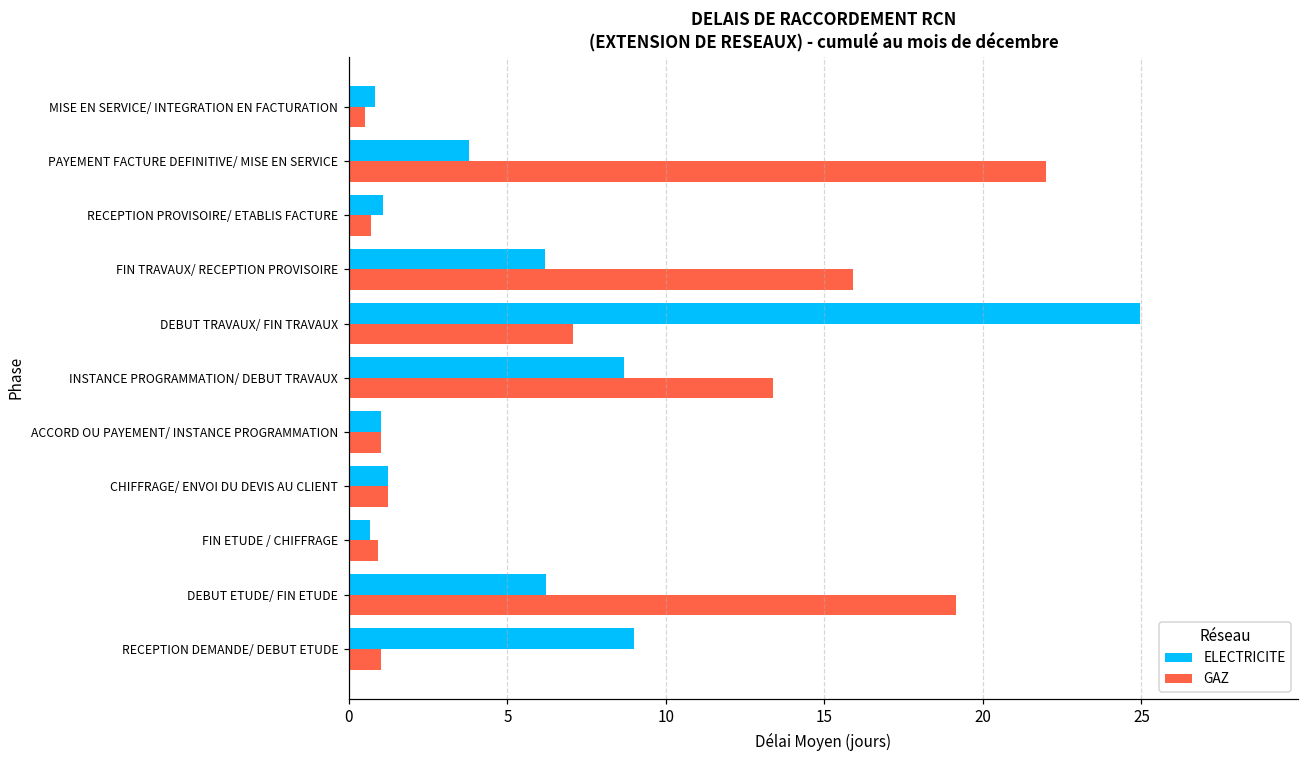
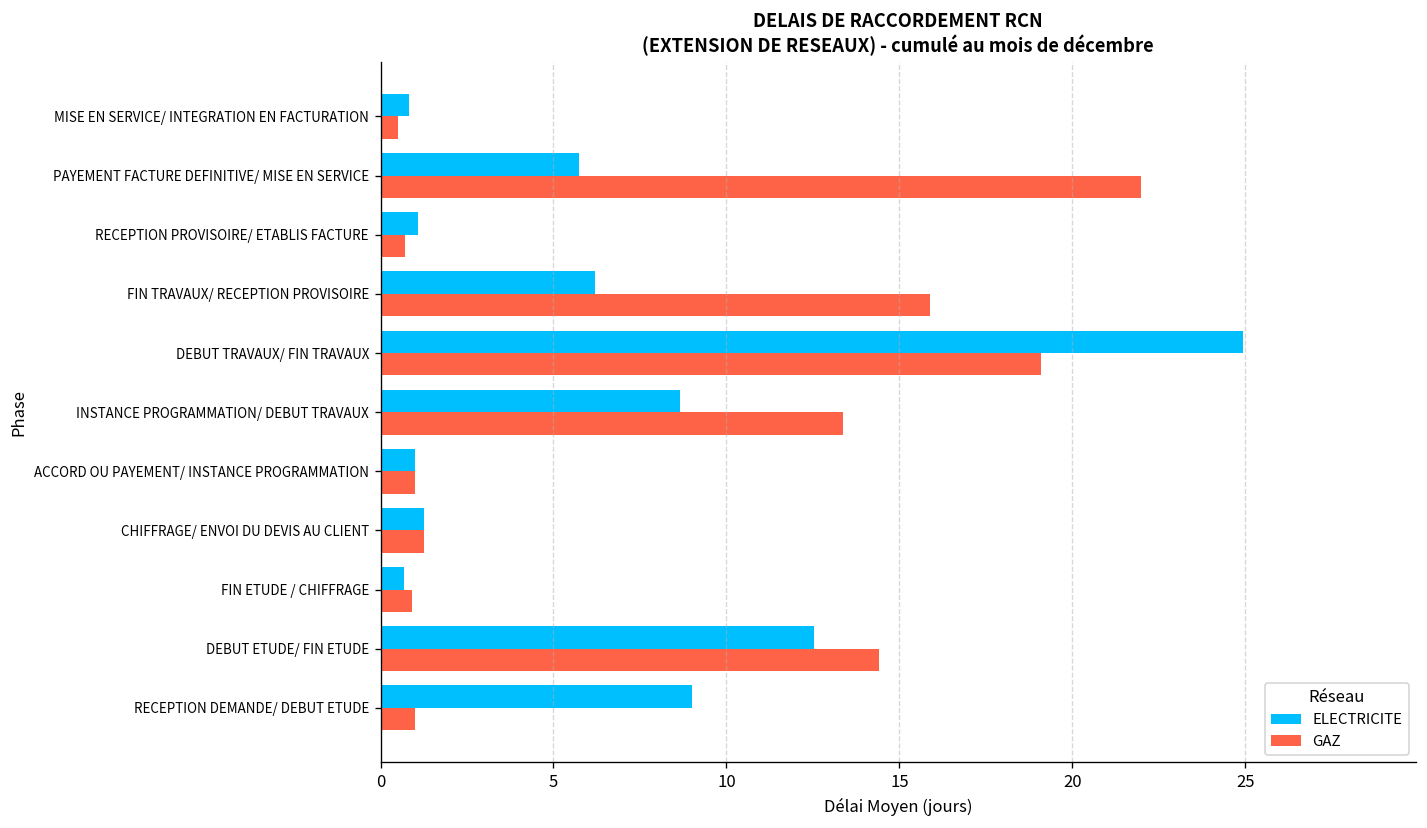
  {
    "ELECTRICITE": {
      "MISE EN SERVICE/ INTEGRATION EN FACTURATION": 0.8,
-     "PAYEMENT FACTURE DEFINITIVE/ MISE EN SERVICE": 3.8,
+     "PAYEMENT FACTURE DEFINITIVE/ MISE EN SERVICE": 5.7,
      "RECEPTION PROVISOIRE/ ETABLIS FACTURE": 1.1,
      "FIN TRAVAUX/ RECEPTION PROVISOIRE": 6.2,
      "DEBUT TRAVAUX/ FIN TRAVAUX": 25.0,
      "INSTANCE PROGRAMMATION/ DEBUT TRAVAUX": 8.7,
      "ACCORD OU PAYEMENT/ INSTANCE PROGRAMMATION": 1.0,
      "CHIFFRAGE/ ENVOI DU DEVIS AU CLIENT": 1.3,
      "FIN ETUDE / CHIFFRAGE": 0.7,
-     "DEBUT ETUDE/ FIN ETUDE": 6.2,
+     "DEBUT ETUDE/ FIN ETUDE": 12.5,
      "RECEPTION DEMANDE/ DEBUT ETUDE": 9.0
    },
    "GAZ": {
      "MISE EN SERVICE/ INTEGRATION EN FACTURATION": 0.5,
      "PAYEMENT FACTURE DEFINITIVE/ MISE EN SERVICE": 22.0,
      "RECEPTION PROVISOIRE/ ETABLIS FACTURE": 0.7,
      "FIN TRAVAUX/ RECEPTION PROVISOIRE": 15.9,
-     "DEBUT TRAVAUX/ FIN TRAVAUX": 7.1,
+     "DEBUT TRAVAUX/ FIN TRAVAUX": 19.1,
      "INSTANCE PROGRAMMATION/ DEBUT TRAVAUX": 13.4,
      "ACCORD OU PAYEMENT/ INSTANCE PROGRAMMATION": 1.0,
      "CHIFFRAGE/ ENVOI DU DEVIS AU CLIENT": 1.3,
      "FIN ETUDE / CHIFFRAGE": 0.9,
-     "DEBUT ETUDE/ FIN ETUDE": 19.2,
+     "DEBUT ETUDE/ FIN ETUDE": 14.4,
      "RECEPTION DEMANDE/ DEBUT ETUDE": 1.0
    }
  }
